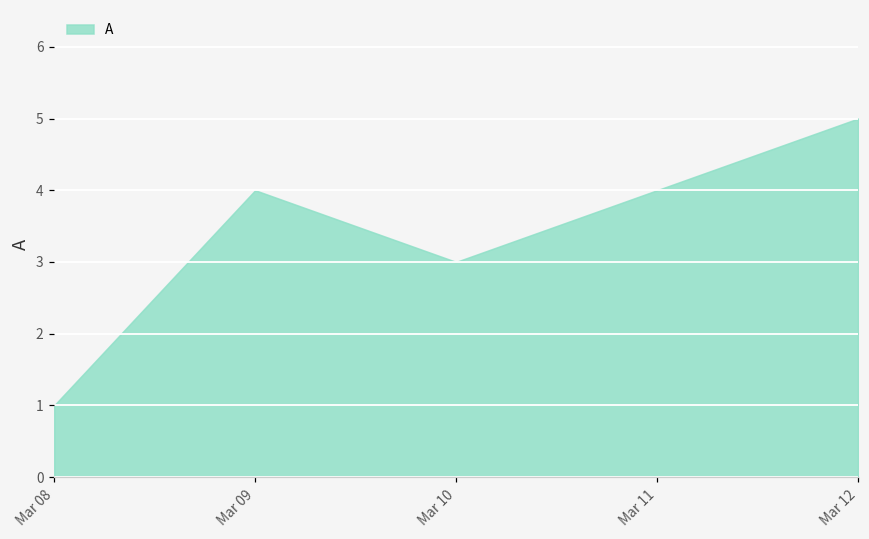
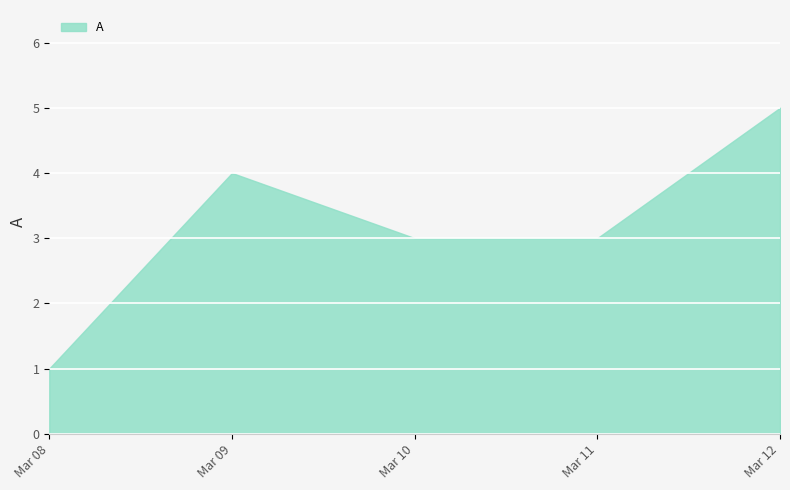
  {
    "Mar 08": 1,
    "Mar 09": 4,
    "Mar 10": 3,
-   "Mar 11": 4,
+   "Mar 11": 3,
    "Mar 12": 5
  }
